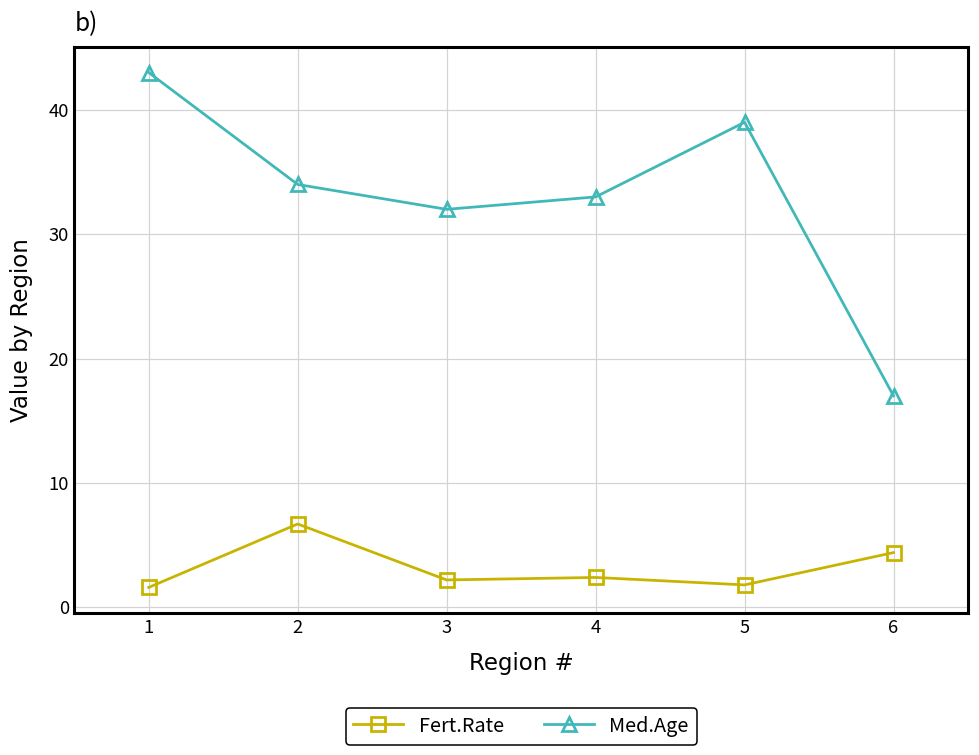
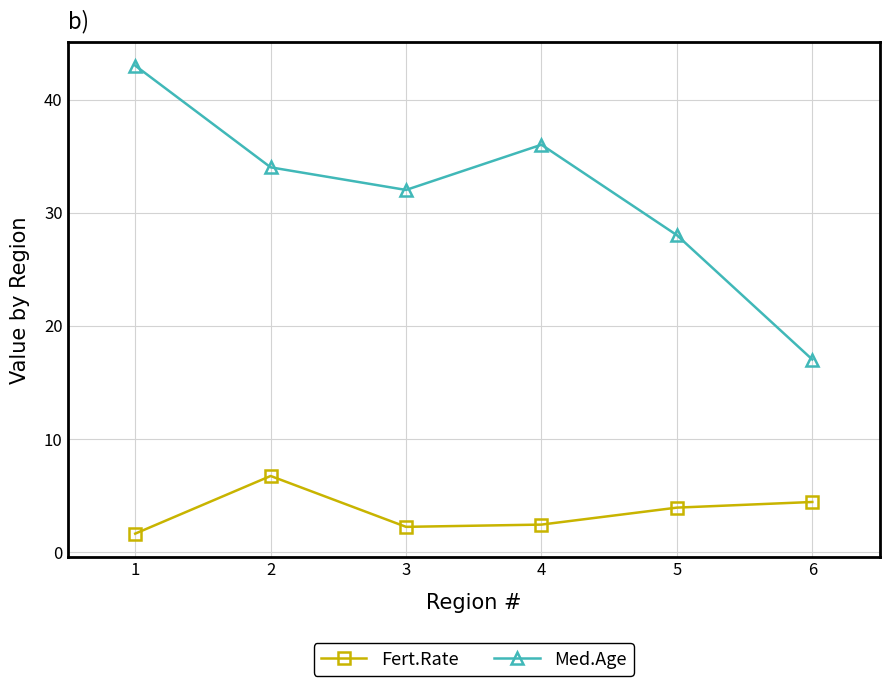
  {
    "Fert.Rate": {
      "1": 1.6,
      "2": 6.7,
      "3": 2.2,
      "4": 2.4,
-     "5": 1.8,
+     "5": 3.9,
      "6": 4.4
    },
    "Med.Age": {
      "1": 43,
      "2": 34,
      "3": 32,
-     "4": 33,
-     "5": 39,
+     "4": 36,
+     "5": 28,
      "6": 17
    }
  }
